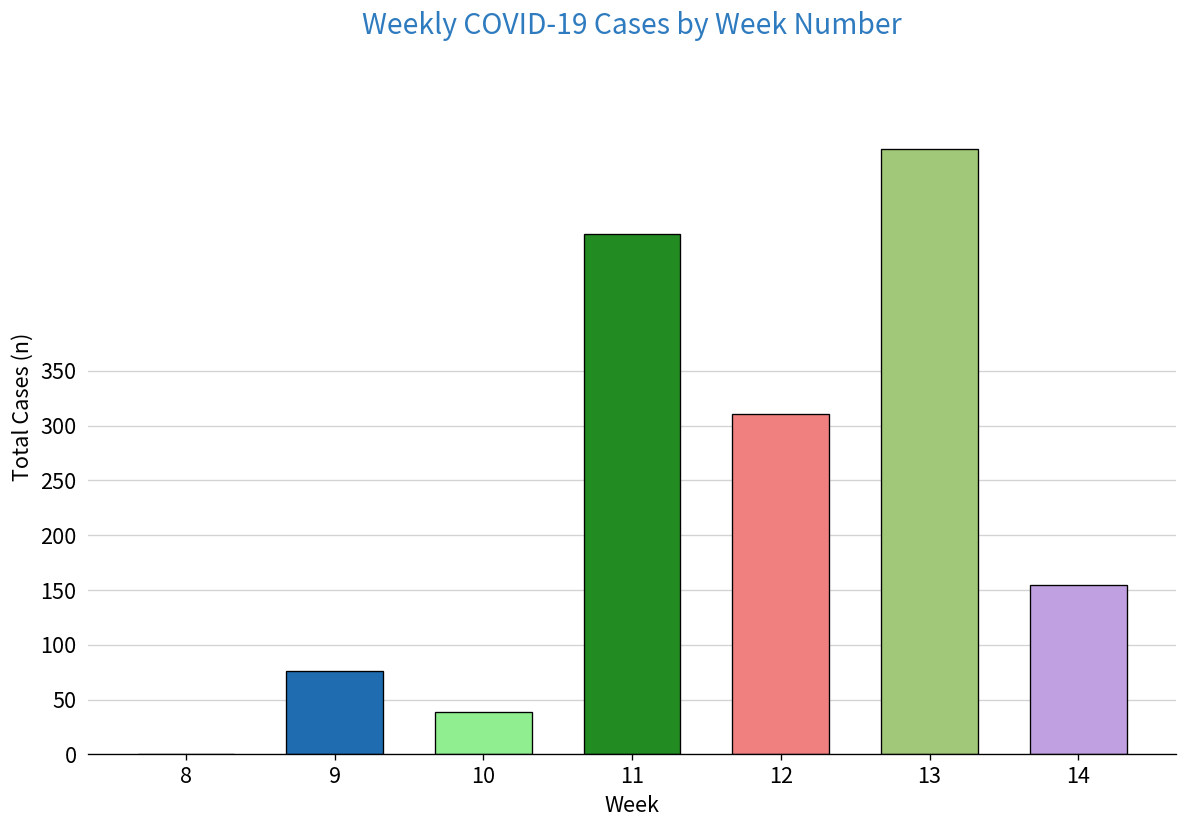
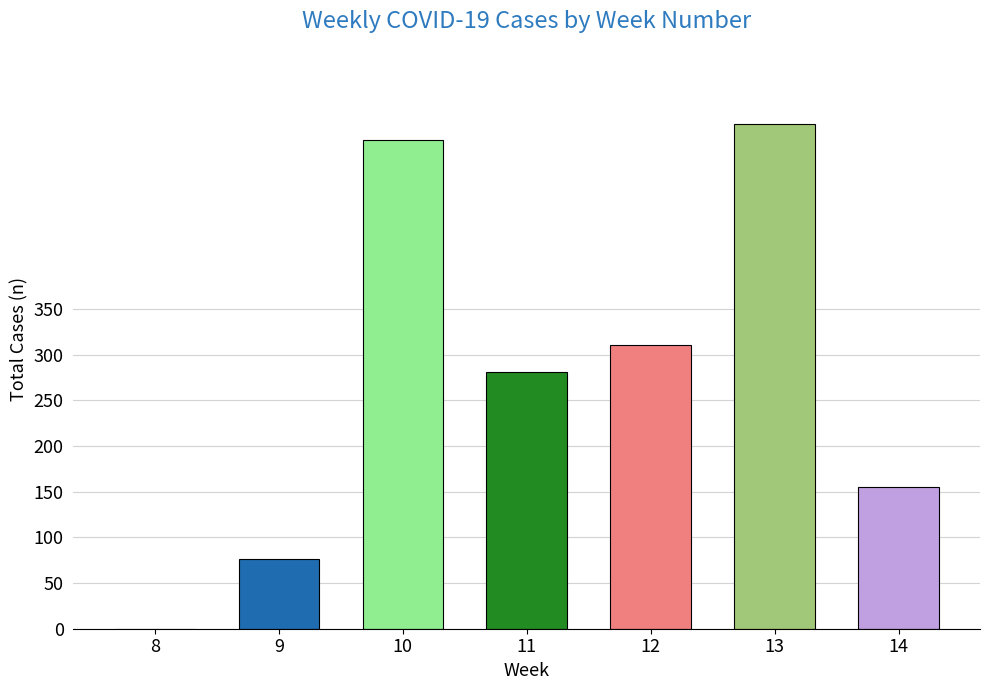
  {
    "8": 0,
    "9": 80,
-   "10": 40,
-   "11": 480,
+   "10": 540,
+   "11": 280,
    "12": 310,
    "13": 550,
    "14": 160
  }
